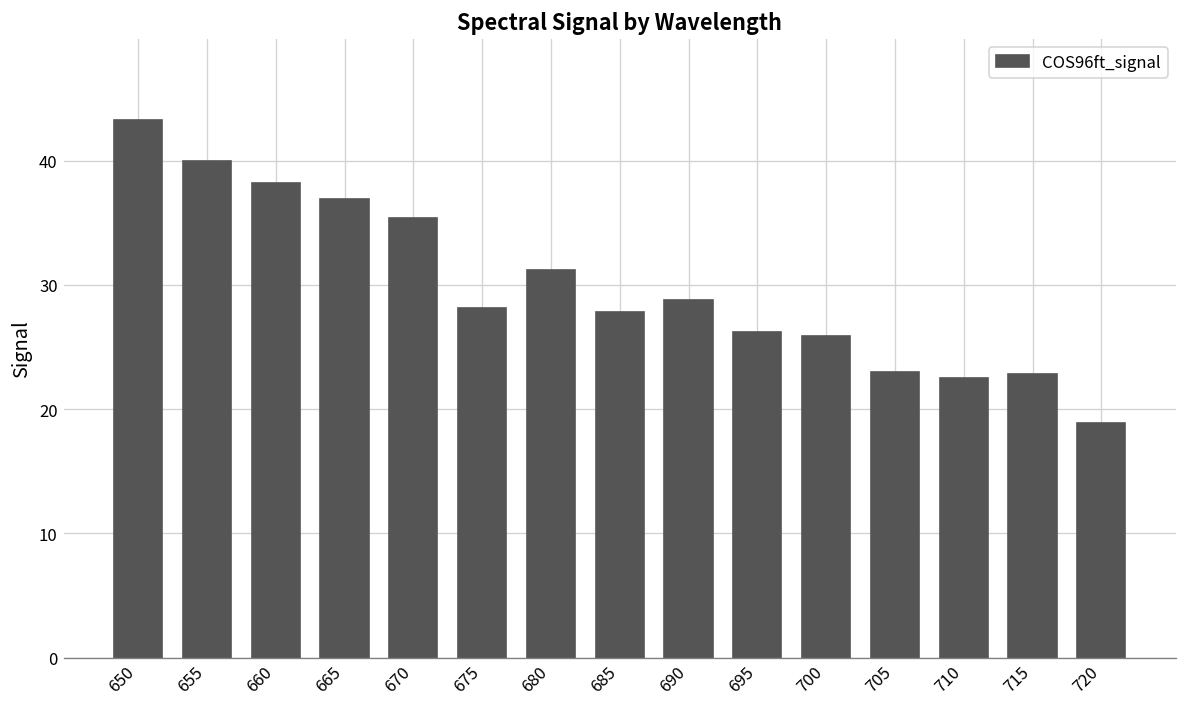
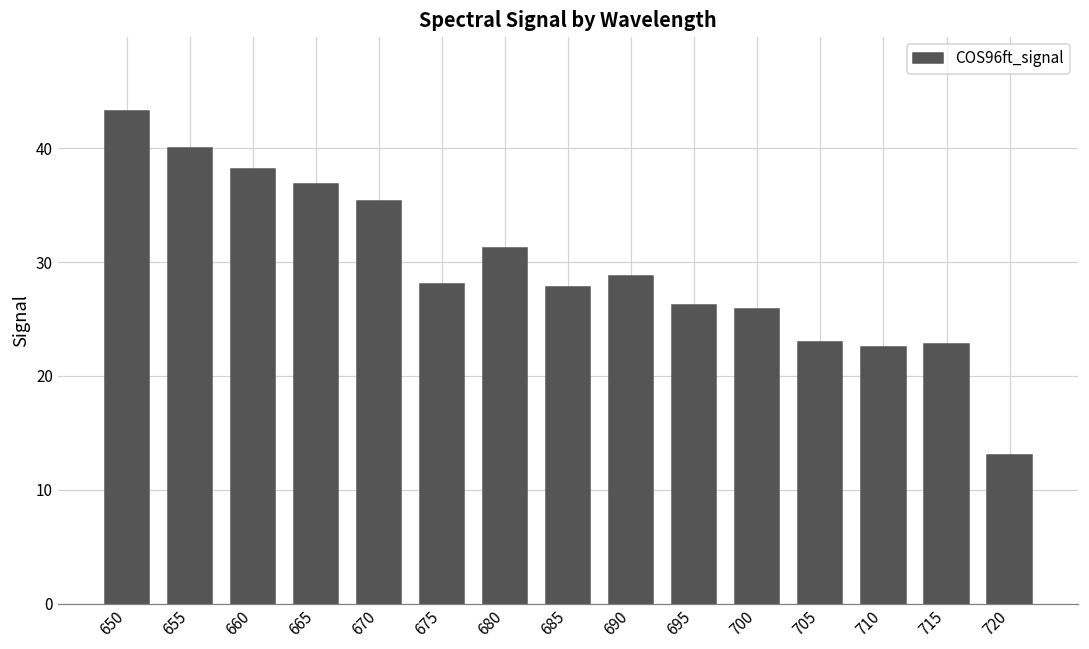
  {
    "650": 43.3,
    "655": 40.0,
    "660": 38.2,
    "665": 36.9,
    "670": 35.4,
    "675": 28.1,
    "680": 31.2,
    "685": 27.8,
    "690": 28.8,
    "695": 26.2,
    "700": 25.9,
    "705": 23.0,
    "710": 22.5,
    "715": 22.8,
-   "720": 18.9
+   "720": 13.1
  }
